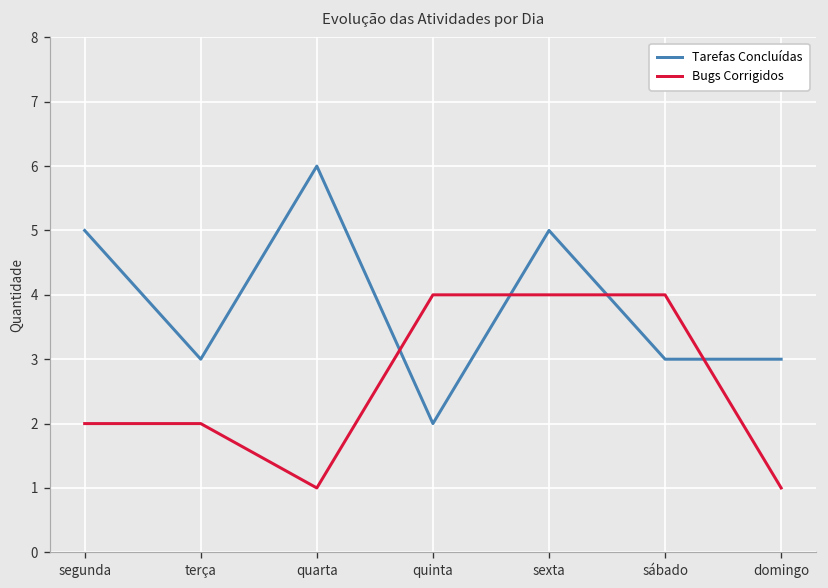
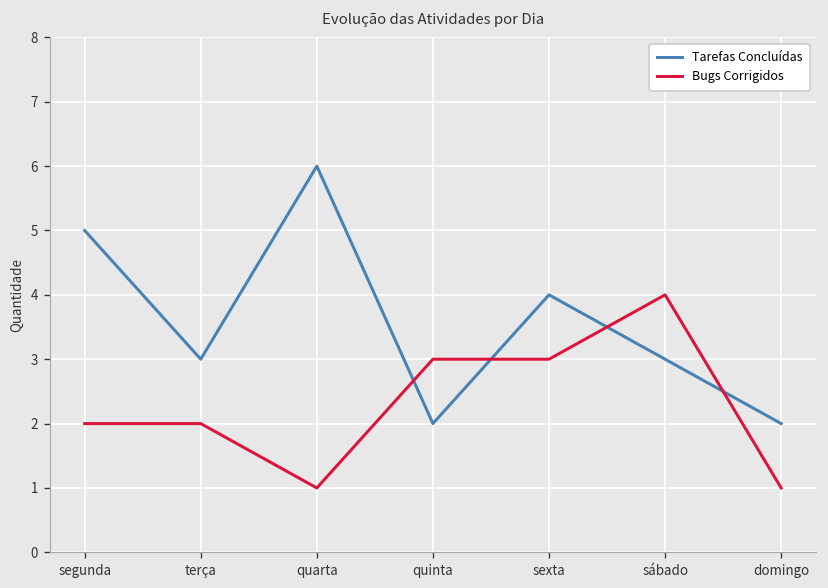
  {
    "Tarefas Concluídas": {
      "segunda": 5,
      "terça": 3,
      "quarta": 6,
      "quinta": 2,
-     "sexta": 5,
+     "sexta": 4,
      "sábado": 3,
-     "domingo": 3
+     "domingo": 2
    },
    "Bugs Corrigidos": {
      "segunda": 2,
      "terça": 2,
      "quarta": 1,
-     "quinta": 4,
-     "sexta": 4,
+     "quinta": 3,
+     "sexta": 3,
      "sábado": 4,
      "domingo": 1
    }
  }
